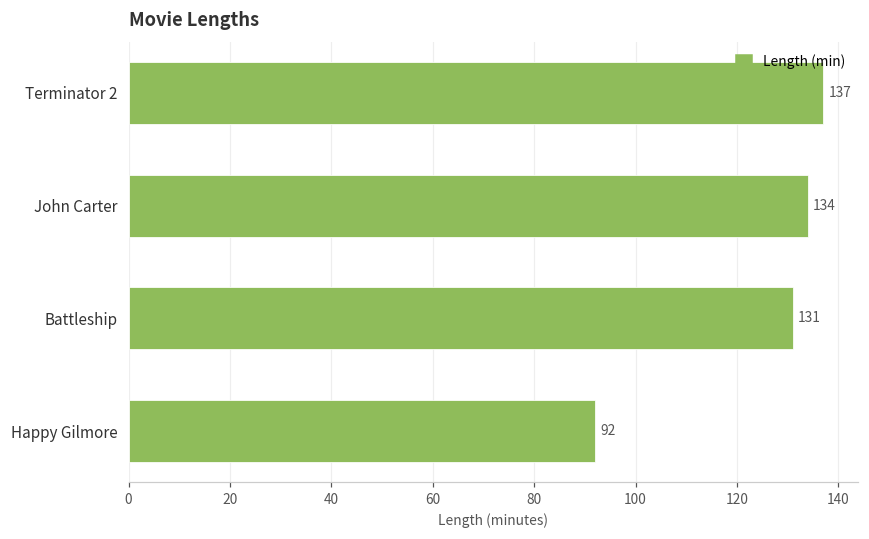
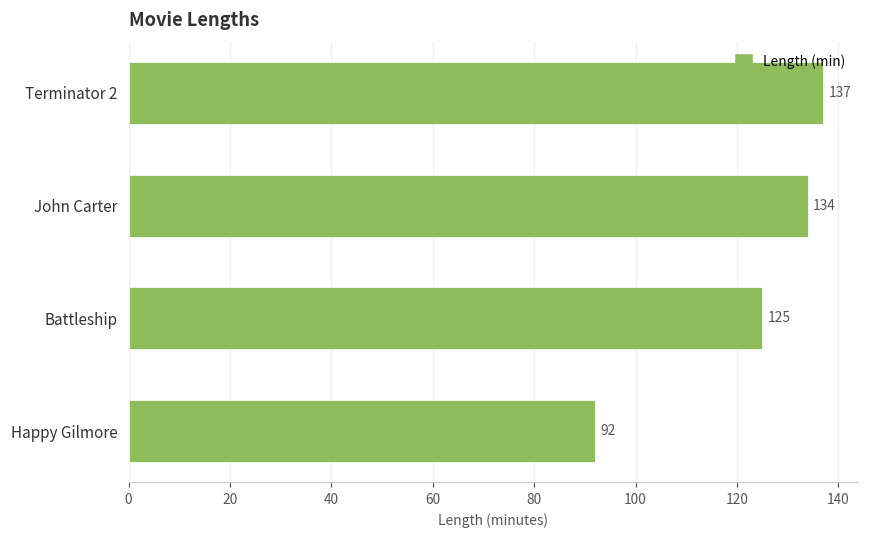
  {
    "Terminator 2": 137,
    "John Carter": 134,
-   "Battleship": 131,
+   "Battleship": 125,
    "Happy Gilmore": 92
  }
